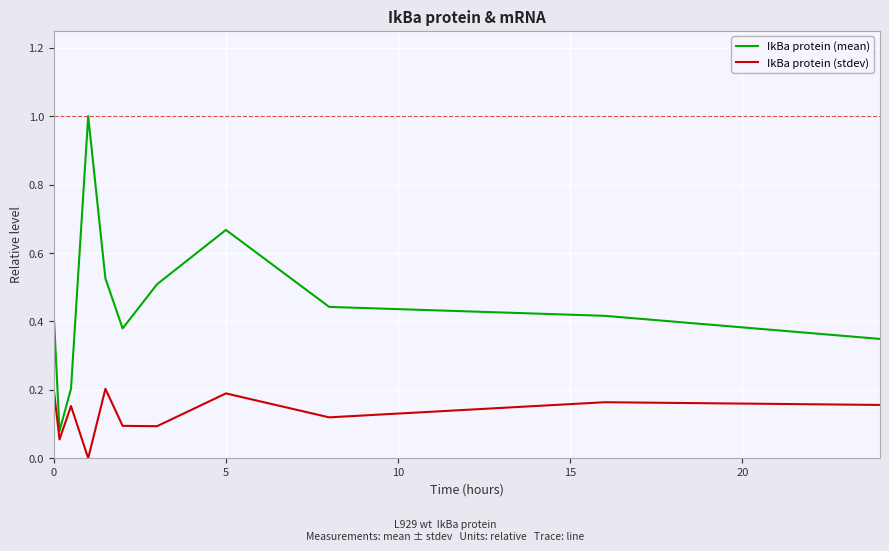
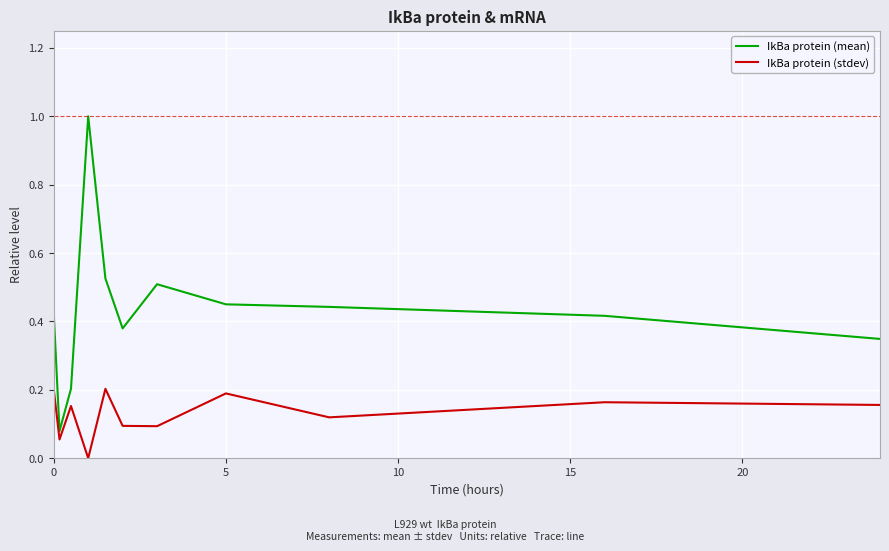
  {
    "IkBa protein (mean)": {
      "0": 0.42,
-     "5": 0.67
+     "5": 0.45
    },
    "IkBa protein (stdev)": {
      "0": 0.20,
      "5": 0.19
    }
  }
